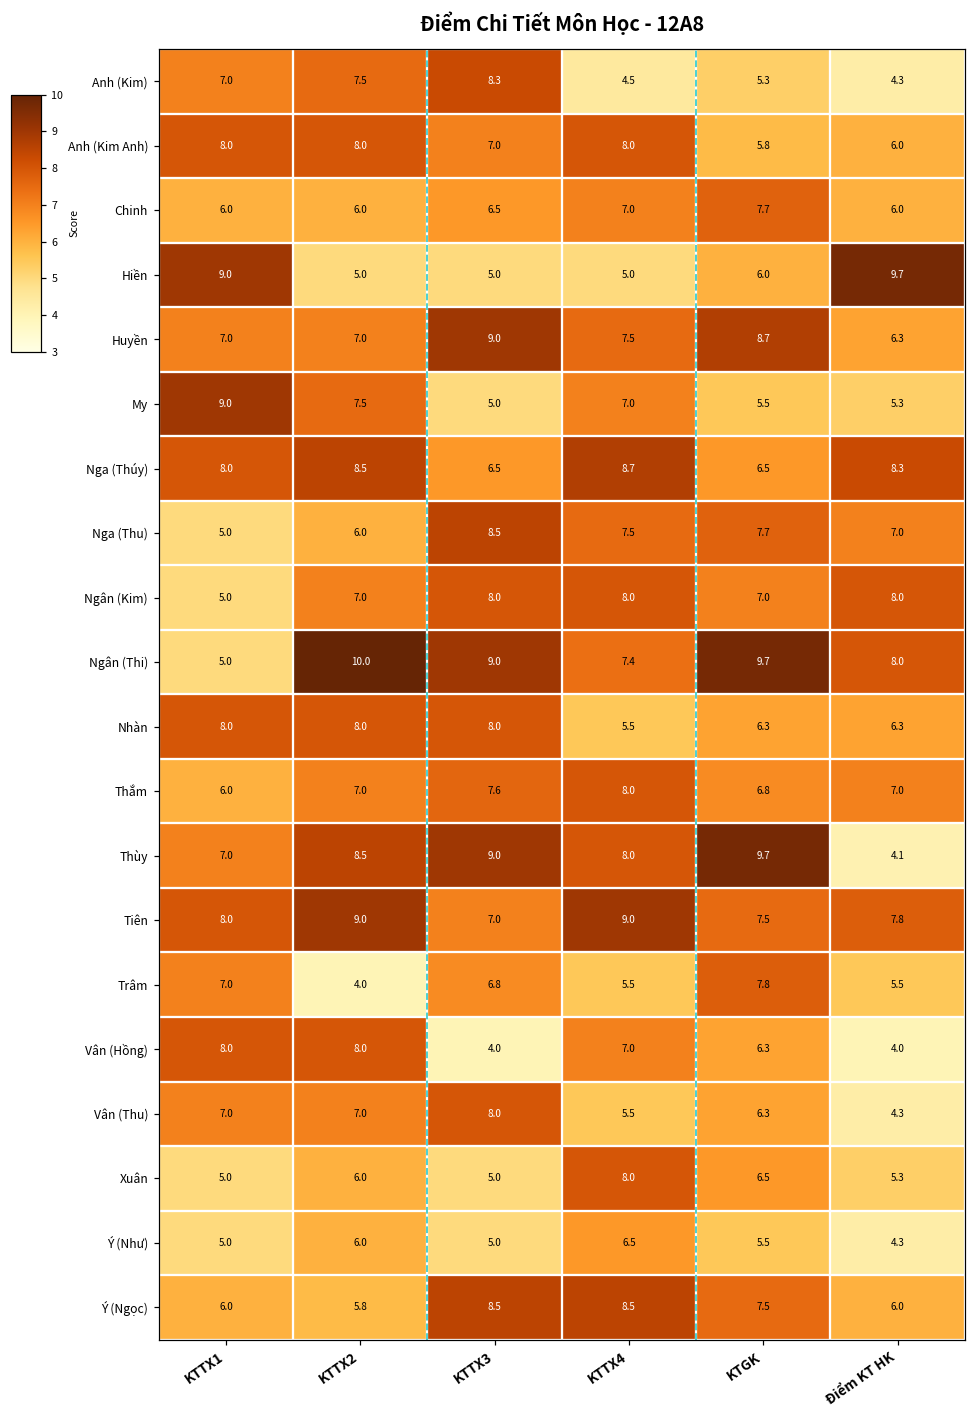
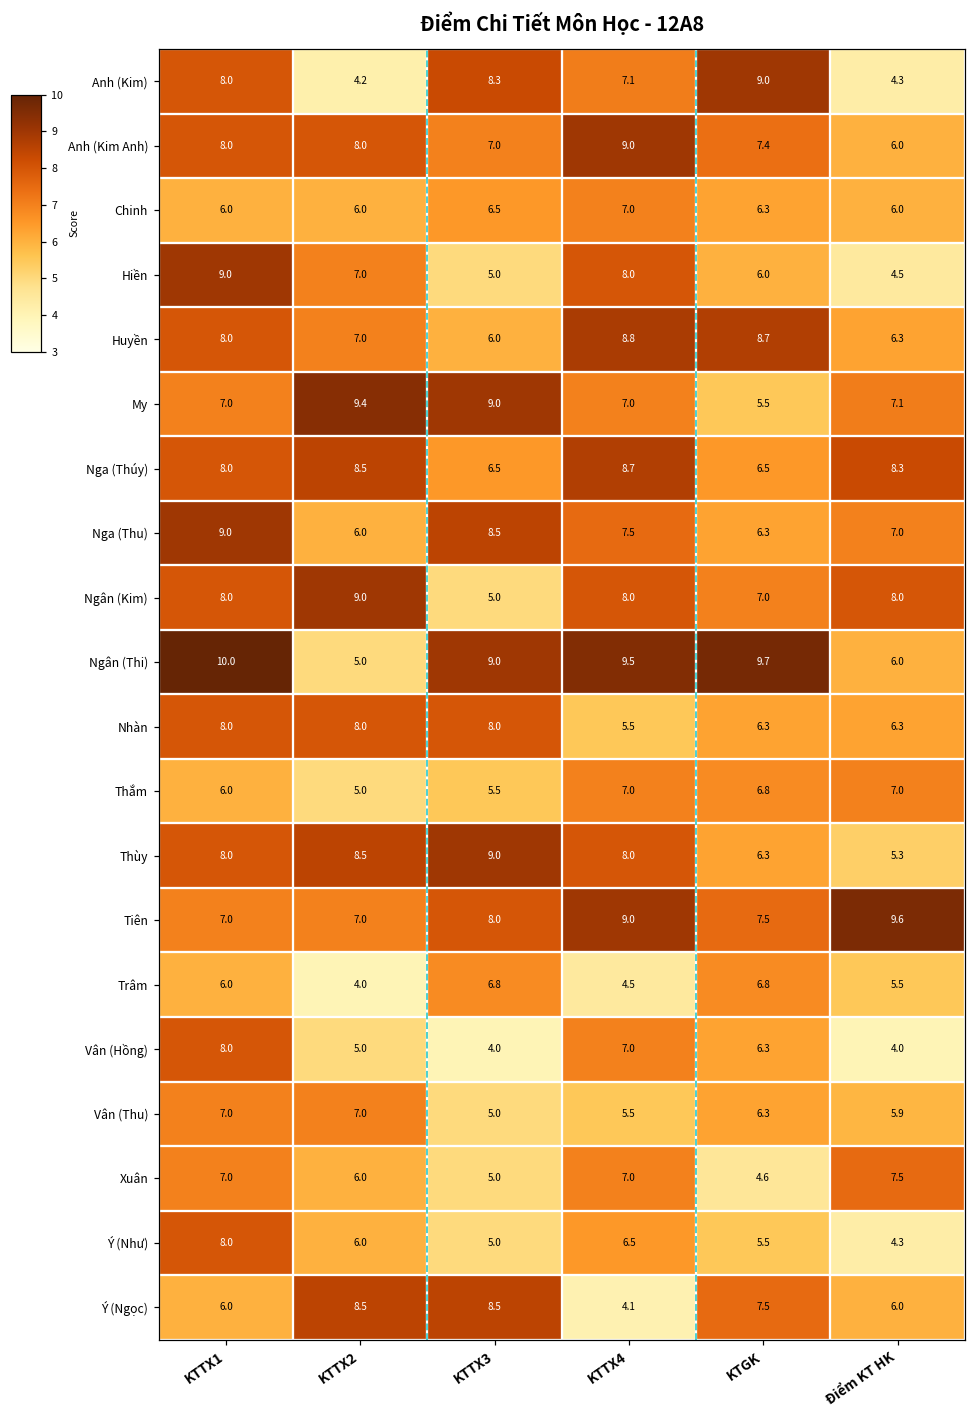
  {
    "Anh (Kim)": {
-     "KTTX1": 7.0,
-     "KTTX2": 7.5,
+     "KTTX1": 8.0,
+     "KTTX2": 4.2,
      "KTTX3": 8.3,
-     "KTTX4": 4.5,
-     "KTGK": 5.3,
+     "KTTX4": 7.1,
+     "KTGK": 9.0,
      "Điểm KT HK": 4.3
    },
    "Anh (Kim Anh)": {
      "KTTX1": 8.0,
      "KTTX2": 8.0,
      "KTTX3": 7.0,
-     "KTTX4": 8.0,
-     "KTGK": 5.8,
+     "KTTX4": 9.0,
+     "KTGK": 7.4,
      "Điểm KT HK": 6.0
    },
    "Chinh": {
      "KTTX1": 6.0,
      "KTTX2": 6.0,
      "KTTX3": 6.5,
      "KTTX4": 7.0,
-     "KTGK": 7.7,
+     "KTGK": 6.3,
      "Điểm KT HK": 6.0
    },
    "Hiền": {
      "KTTX1": 9.0,
-     "KTTX2": 5.0,
+     "KTTX2": 7.0,
      "KTTX3": 5.0,
-     "KTTX4": 5.0,
+     "KTTX4": 8.0,
      "KTGK": 6.0,
-     "Điểm KT HK": 9.7
+     "Điểm KT HK": 4.5
    },
    "Huyền": {
-     "KTTX1": 7.0,
+     "KTTX1": 8.0,
      "KTTX2": 7.0,
-     "KTTX3": 9.0,
-     "KTTX4": 7.5,
+     "KTTX3": 6.0,
+     "KTTX4": 8.8,
      "KTGK": 8.7,
      "Điểm KT HK": 6.3
    },
    "My": {
-     "KTTX1": 9.0,
-     "KTTX2": 7.5,
-     "KTTX3": 5.0,
+     "KTTX1": 7.0,
+     "KTTX2": 9.4,
+     "KTTX3": 9.0,
      "KTTX4": 7.0,
      "KTGK": 5.5,
-     "Điểm KT HK": 5.3
+     "Điểm KT HK": 7.1
    },
    "Nga (Thúy)": {
      "KTTX1": 8.0,
      "KTTX2": 8.5,
      "KTTX3": 6.5,
      "KTTX4": 8.7,
      "KTGK": 6.5,
      "Điểm KT HK": 8.3
    },
    "Nga (Thu)": {
-     "KTTX1": 5.0,
+     "KTTX1": 9.0,
      "KTTX2": 6.0,
      "KTTX3": 8.5,
      "KTTX4": 7.5,
-     "KTGK": 7.7,
+     "KTGK": 6.3,
      "Điểm KT HK": 7.0
    },
    "Ngân (Kim)": {
-     "KTTX1": 5.0,
-     "KTTX2": 7.0,
-     "KTTX3": 8.0,
+     "KTTX1": 8.0,
+     "KTTX2": 9.0,
+     "KTTX3": 5.0,
      "KTTX4": 8.0,
      "KTGK": 7.0,
      "Điểm KT HK": 8.0
    },
    "Ngân (Thi)": {
-     "KTTX1": 5.0,
-     "KTTX2": 10.0,
+     "KTTX1": 10.0,
+     "KTTX2": 5.0,
      "KTTX3": 9.0,
-     "KTTX4": 7.4,
+     "KTTX4": 9.5,
      "KTGK": 9.7,
-     "Điểm KT HK": 8.0
+     "Điểm KT HK": 6.0
    },
    "Nhàn": {
      "KTTX1": 8.0,
      "KTTX2": 8.0,
      "KTTX3": 8.0,
      "KTTX4": 5.5,
      "KTGK": 6.3,
      "Điểm KT HK": 6.3
    },
    "Thắm": {
      "KTTX1": 6.0,
-     "KTTX2": 7.0,
-     "KTTX3": 7.6,
-     "KTTX4": 8.0,
+     "KTTX2": 5.0,
+     "KTTX3": 5.5,
+     "KTTX4": 7.0,
      "KTGK": 6.8,
      "Điểm KT HK": 7.0
    },
    "Thùy": {
-     "KTTX1": 7.0,
+     "KTTX1": 8.0,
      "KTTX2": 8.5,
      "KTTX3": 9.0,
      "KTTX4": 8.0,
-     "KTGK": 9.7,
-     "Điểm KT HK": 4.1
+     "KTGK": 6.3,
+     "Điểm KT HK": 5.3
    },
    "Tiên": {
-     "KTTX1": 8.0,
-     "KTTX2": 9.0,
-     "KTTX3": 7.0,
+     "KTTX1": 7.0,
+     "KTTX2": 7.0,
+     "KTTX3": 8.0,
      "KTTX4": 9.0,
      "KTGK": 7.5,
-     "Điểm KT HK": 7.8
+     "Điểm KT HK": 9.6
    },
    "Trâm": {
-     "KTTX1": 7.0,
+     "KTTX1": 6.0,
      "KTTX2": 4.0,
      "KTTX3": 6.8,
-     "KTTX4": 5.5,
-     "KTGK": 7.8,
+     "KTTX4": 4.5,
+     "KTGK": 6.8,
      "Điểm KT HK": 5.5
    },
    "Vân (Hồng)": {
      "KTTX1": 8.0,
-     "KTTX2": 8.0,
+     "KTTX2": 5.0,
      "KTTX3": 4.0,
      "KTTX4": 7.0,
      "KTGK": 6.3,
      "Điểm KT HK": 4.0
    },
    "Vân (Thu)": {
      "KTTX1": 7.0,
      "KTTX2": 7.0,
-     "KTTX3": 8.0,
+     "KTTX3": 5.0,
      "KTTX4": 5.5,
      "KTGK": 6.3,
-     "Điểm KT HK": 4.3
+     "Điểm KT HK": 5.9
    },
    "Xuân": {
-     "KTTX1": 5.0,
+     "KTTX1": 7.0,
      "KTTX2": 6.0,
      "KTTX3": 5.0,
-     "KTTX4": 8.0,
-     "KTGK": 6.5,
-     "Điểm KT HK": 5.3
+     "KTTX4": 7.0,
+     "KTGK": 4.6,
+     "Điểm KT HK": 7.5
    },
    "Ý (Như)": {
-     "KTTX1": 5.0,
+     "KTTX1": 8.0,
      "KTTX2": 6.0,
      "KTTX3": 5.0,
      "KTTX4": 6.5,
      "KTGK": 5.5,
      "Điểm KT HK": 4.3
    },
    "Ý (Ngọc)": {
      "KTTX1": 6.0,
-     "KTTX2": 5.8,
+     "KTTX2": 8.5,
      "KTTX3": 8.5,
-     "KTTX4": 8.5,
+     "KTTX4": 4.1,
      "KTGK": 7.5,
      "Điểm KT HK": 6.0
    }
  }
